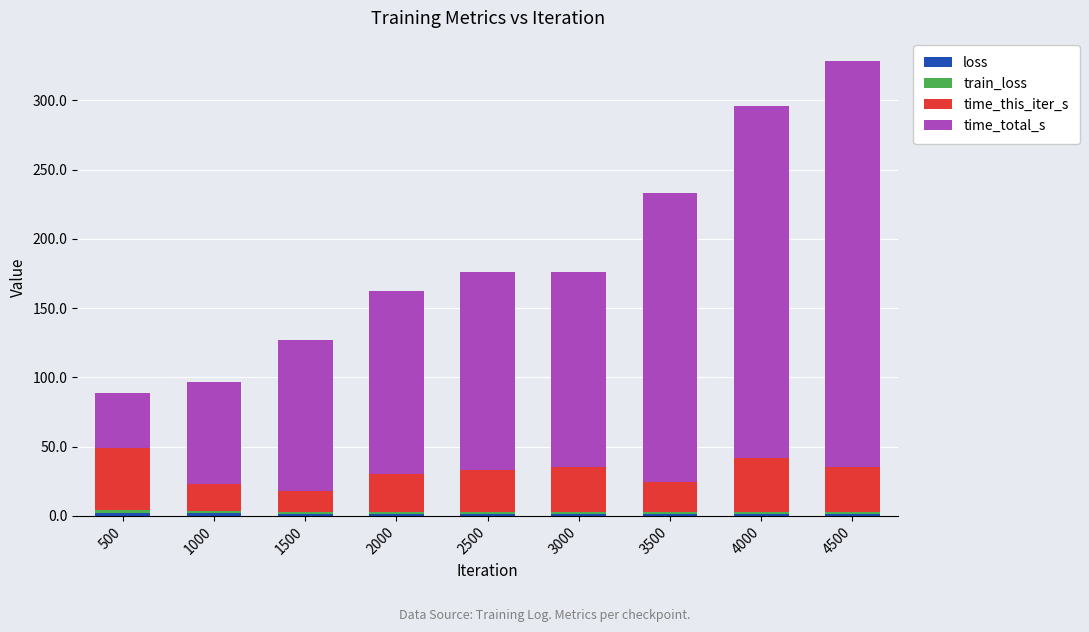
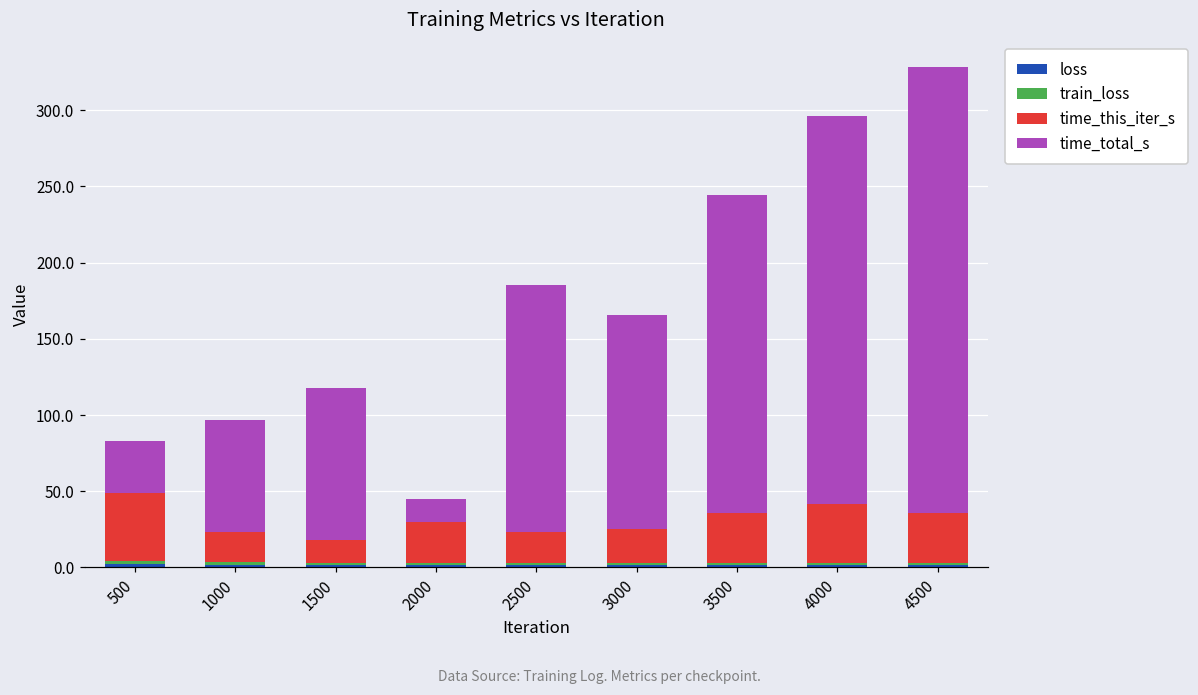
  {
    "loss": {
      "500": 2
    },
    "train_loss": {
      "500": 2
    },
    "time_this_iter_s": {
      "500": 45,
      "1000": 20,
      "1500": 15,
      "2000": 27,
-     "2500": 30,
-     "3000": 33,
-     "3500": 22,
+     "2500": 20,
+     "3000": 22,
+     "3500": 33,
      "4000": 39,
      "4500": 33
    },
    "time_total_s": {
-     "500": 40,
+     "500": 34,
      "1000": 73,
-     "1500": 109,
-     "2000": 132,
-     "2500": 143,
+     "1500": 99,
+     "2000": 15,
+     "2500": 163,
      "3000": 140,
      "3500": 209,
      "4000": 254,
      "4500": 293
    }
  }
